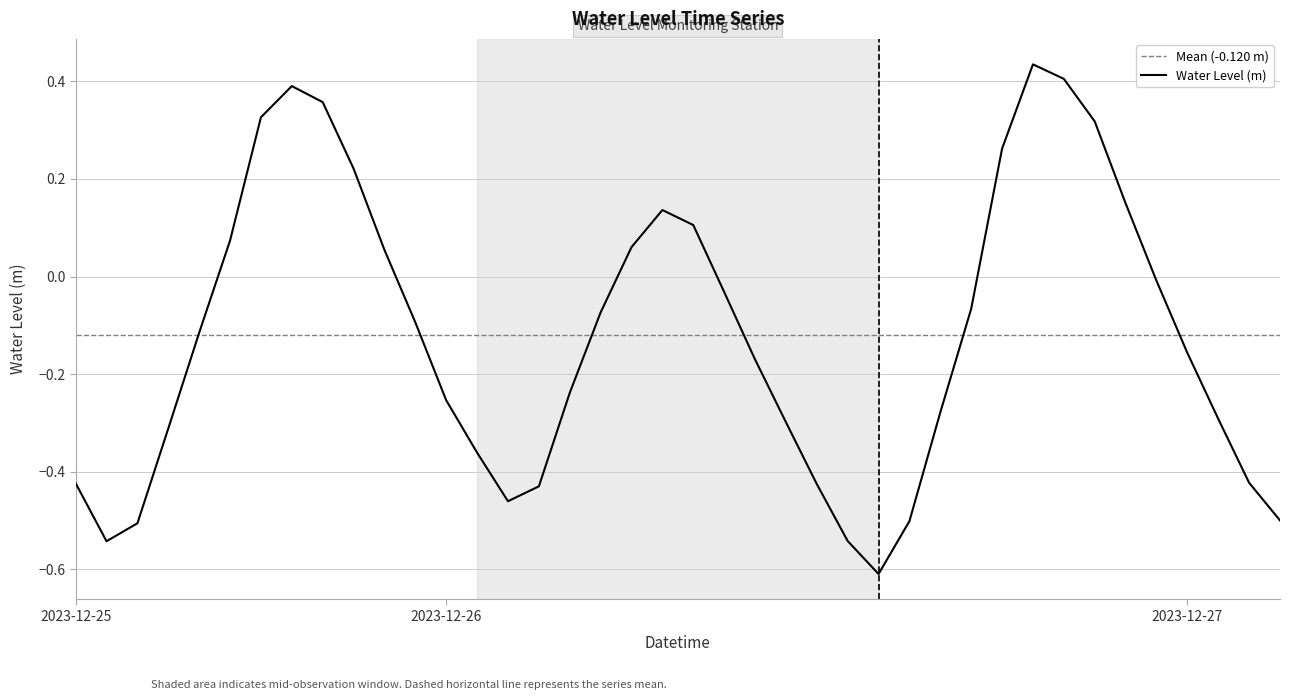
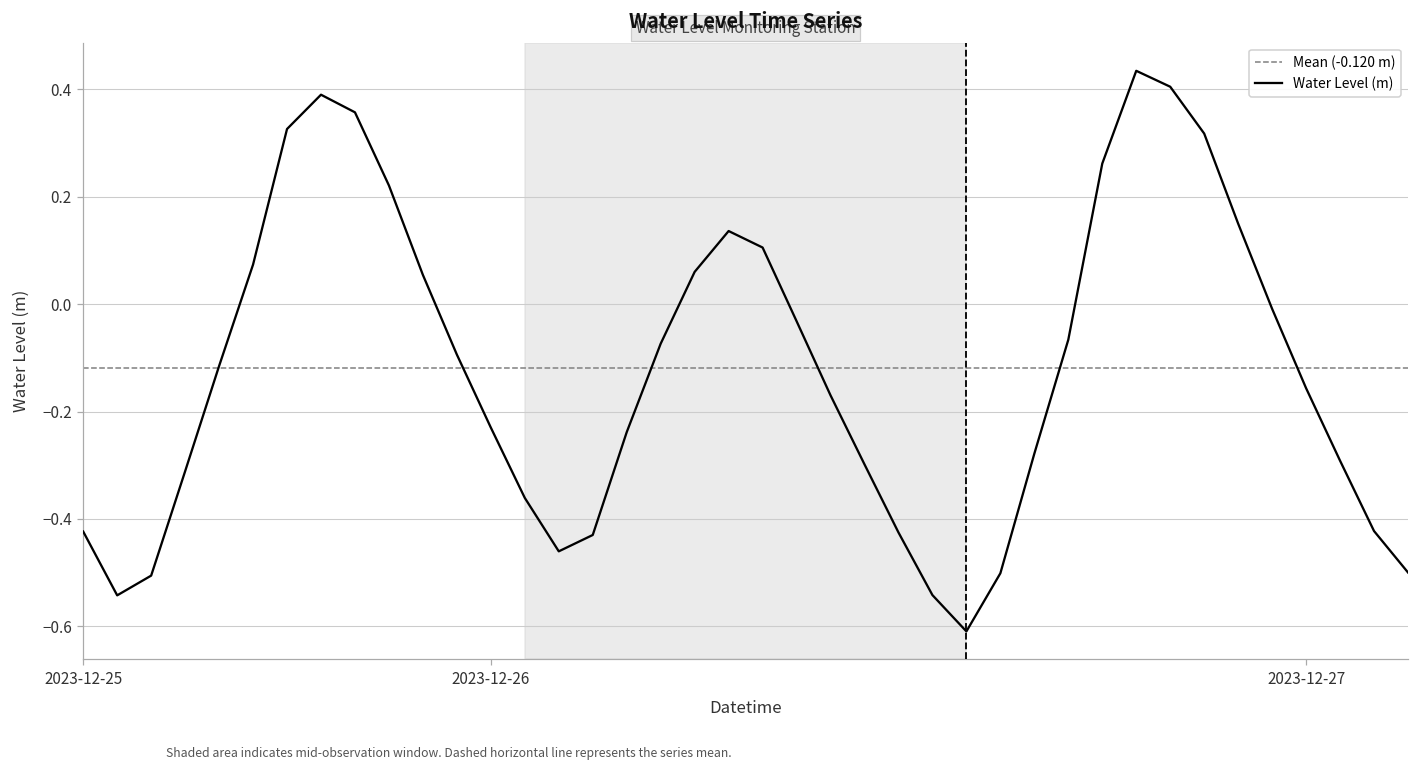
  {
    "2023-12-25": -0.42,
-   "2023-12-26": -0.25,
+   "2023-12-26": -0.23,
    "2023-12-27": -0.16
  }
